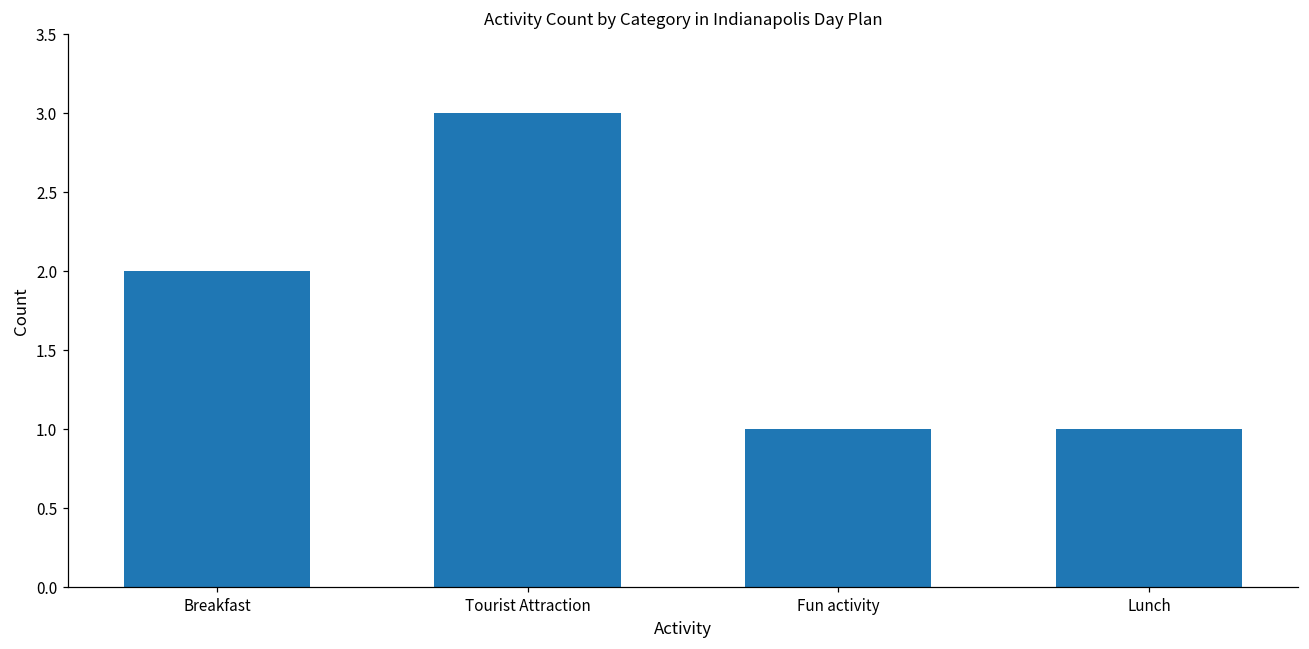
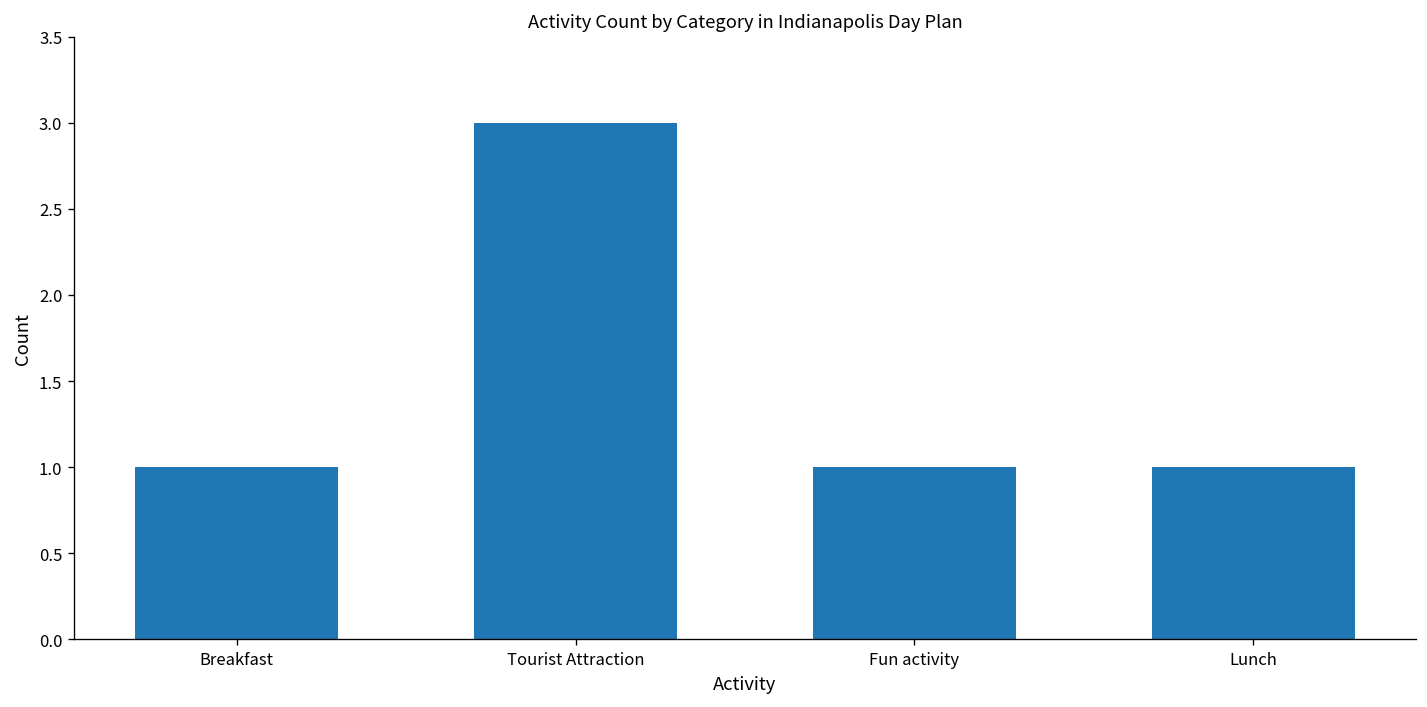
  {
-   "Breakfast": 2,
+   "Breakfast": 1,
    "Tourist Attraction": 3,
    "Fun activity": 1,
    "Lunch": 1
  }
